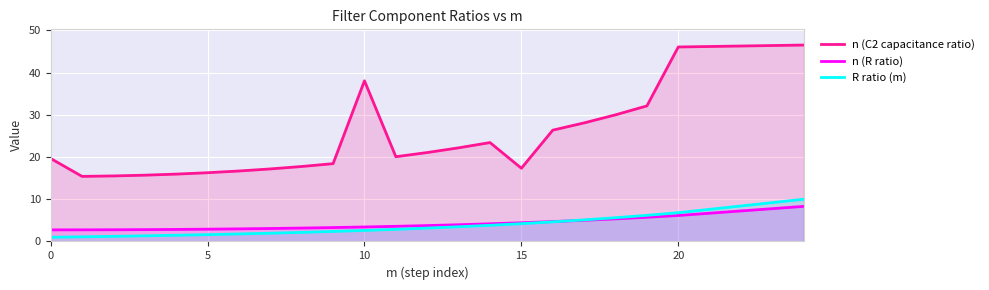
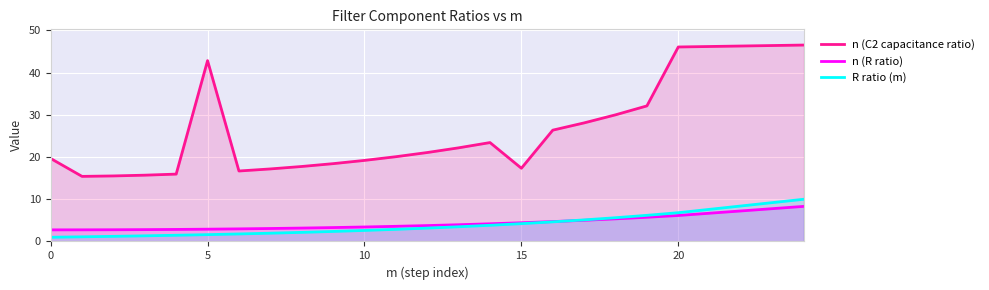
  {
    "n (C2 capacitance ratio)": {
      "0": 20,
-     "5": 16,
-     "10": 38,
+     "5": 43,
+     "10": 19,
      "15": 17,
      "20": 46
    },
    "n (R ratio)": {
      "0": 3,
      "5": 3,
      "10": 3,
      "20": 6
    },
    "R ratio (m)": {
      "0": 1,
      "5": 2,
      "10": 3,
      "20": 7
    }
  }
